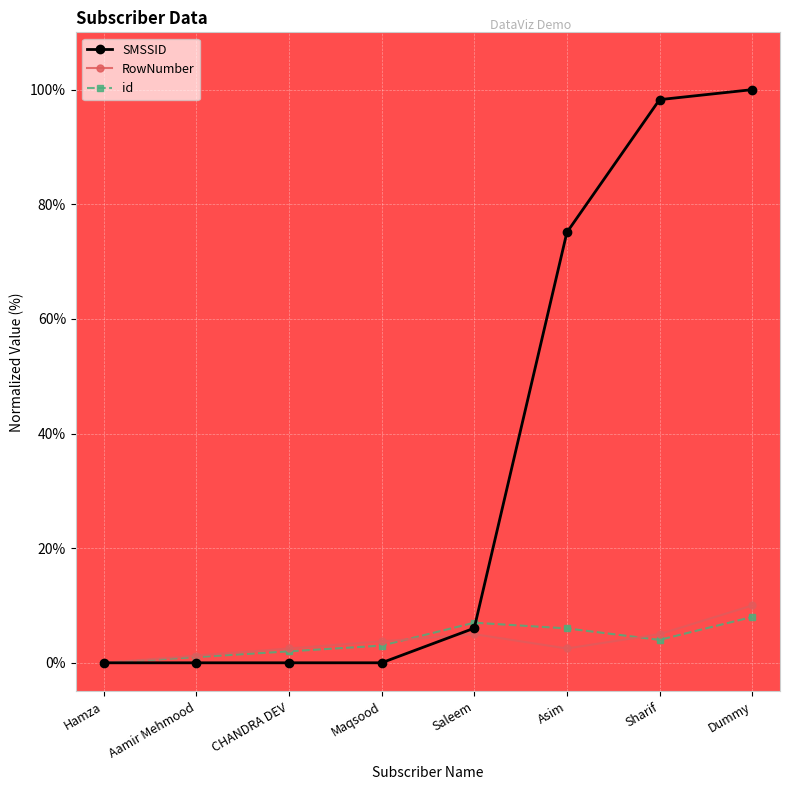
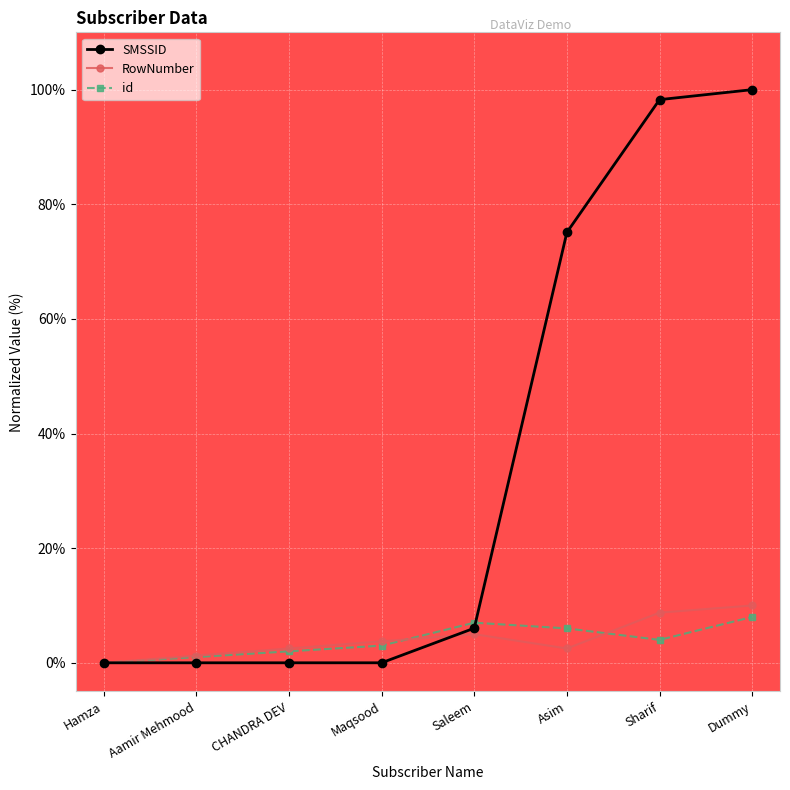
  {
    "SMSSID": {
      "Aamir Mehmood": "0%",
      "CHANDRA DEV": "0%",
      "Maqsood": "0%",
      "Saleem": "6%",
      "Asim": "75%",
      "Sharif": "98%",
      "Dummy": "100%"
    },
    "RowNumber": {
      "CHANDRA DEV": "2%",
      "Maqsood": "4%",
      "Saleem": "5%",
      "Asim": "2%",
-     "Sharif": "5%",
+     "Sharif": "9%",
      "Dummy": "10%"
    },
    "id": {
      "CHANDRA DEV": "2%",
      "Maqsood": "3%",
      "Saleem": "7%",
      "Asim": "6%",
      "Sharif": "4%",
      "Dummy": "8%"
    }
  }
